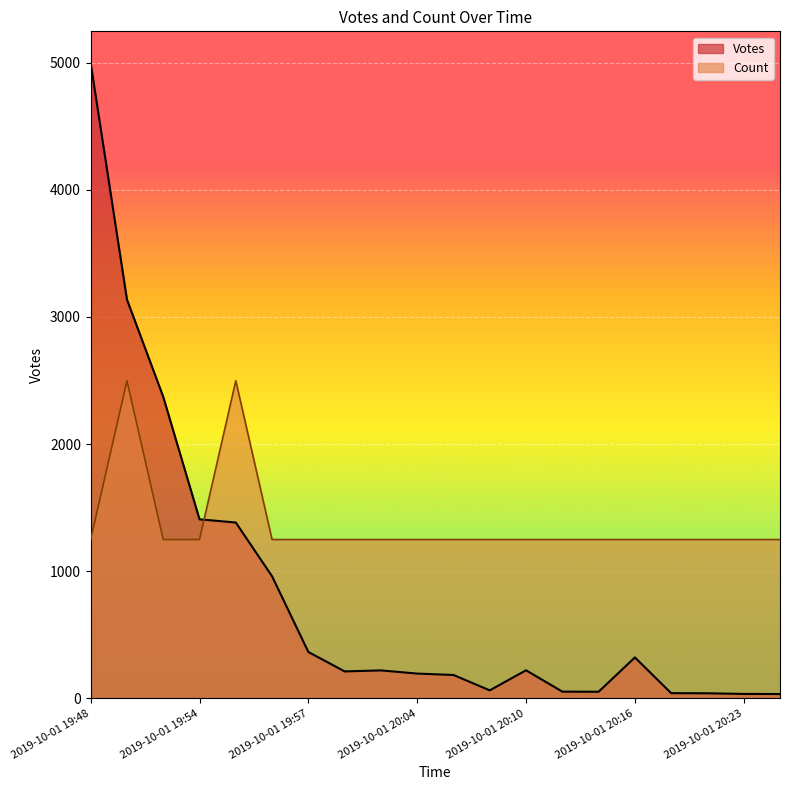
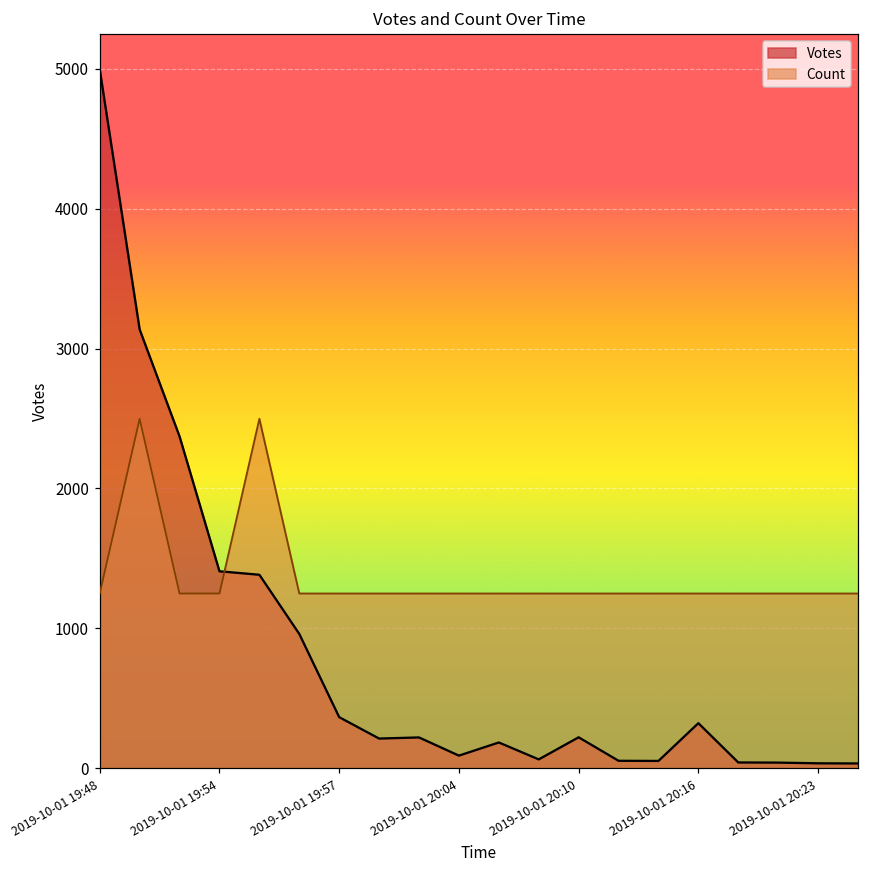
  {
    "Votes": {
      "2019-10-01 19:48": 5000,
      "2019-10-01 19:54": 1410,
      "2019-10-01 19:57": 370,
-     "2019-10-01 20:04": 200,
+     "2019-10-01 20:04": 90,
      "2019-10-01 20:10": 220,
      "2019-10-01 20:16": 320,
      "2019-10-01 20:23": 40
    },
    "Count": {
      "2019-10-01 19:48": 1250,
      "2019-10-01 19:54": 1250,
      "2019-10-01 19:57": 1250,
      "2019-10-01 20:04": 1250,
      "2019-10-01 20:10": 1250,
      "2019-10-01 20:16": 1250,
      "2019-10-01 20:23": 1250
    }
  }
